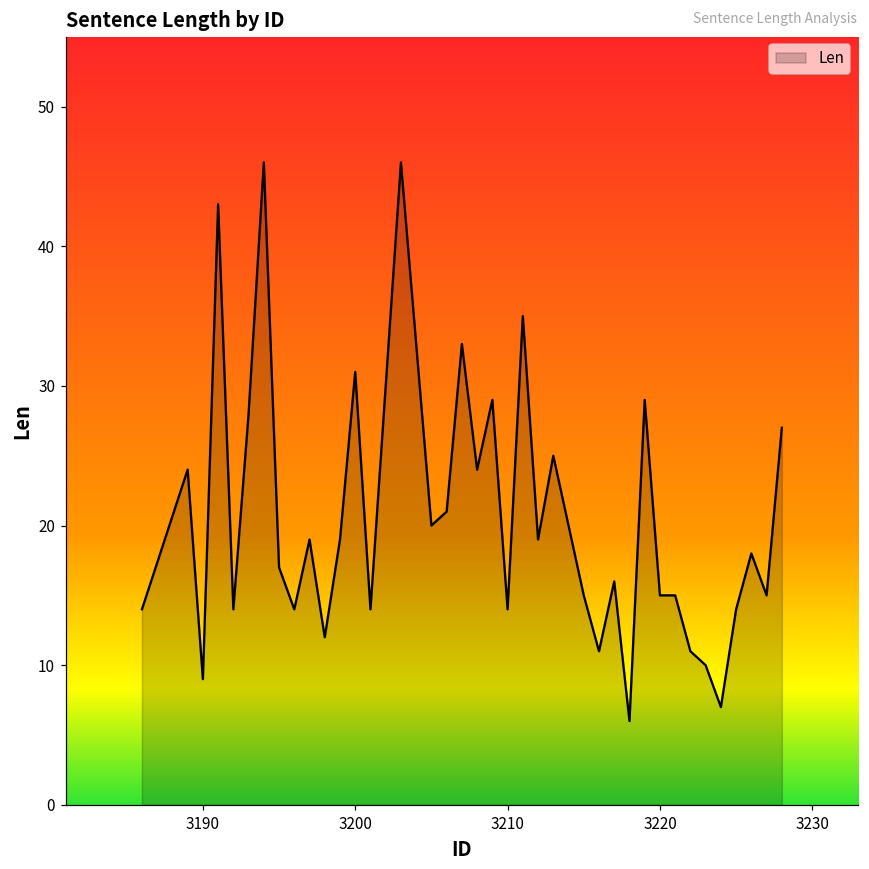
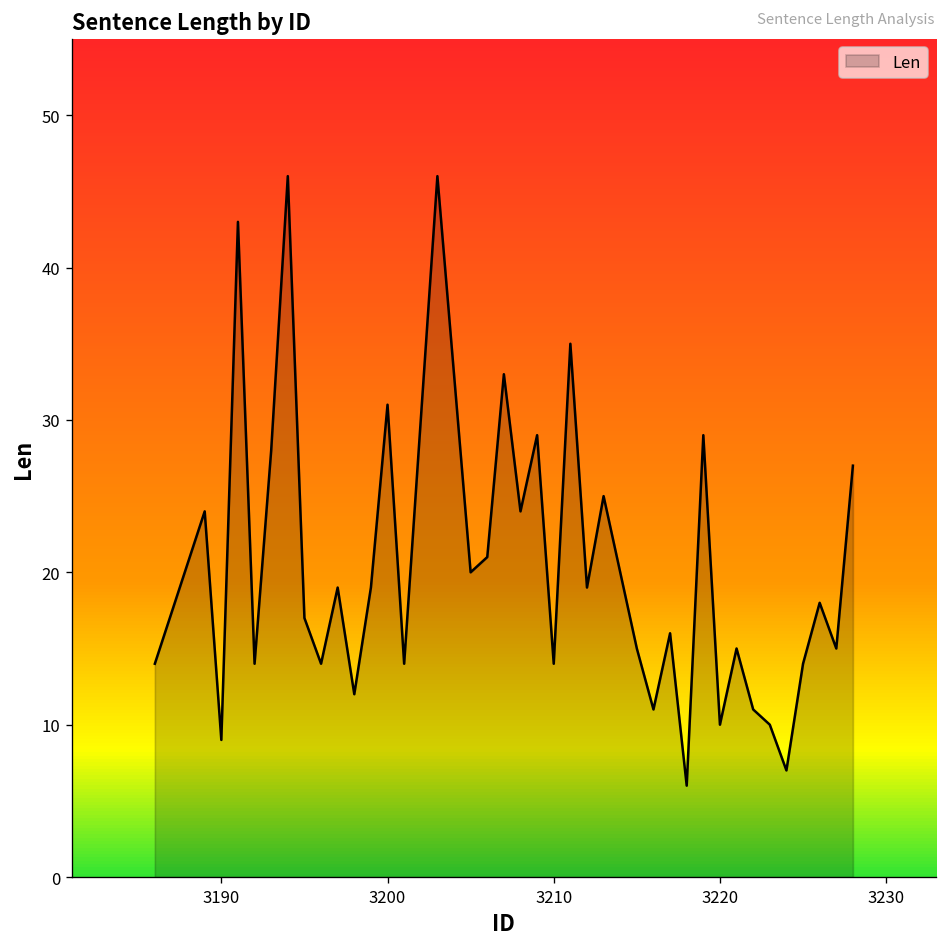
  {
    "3190": 9,
    "3200": 31,
    "3210": 14,
-   "3220": 15
+   "3220": 10
  }
